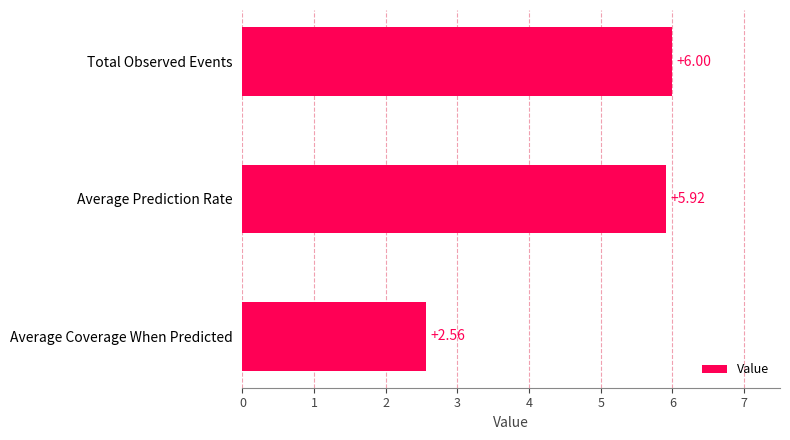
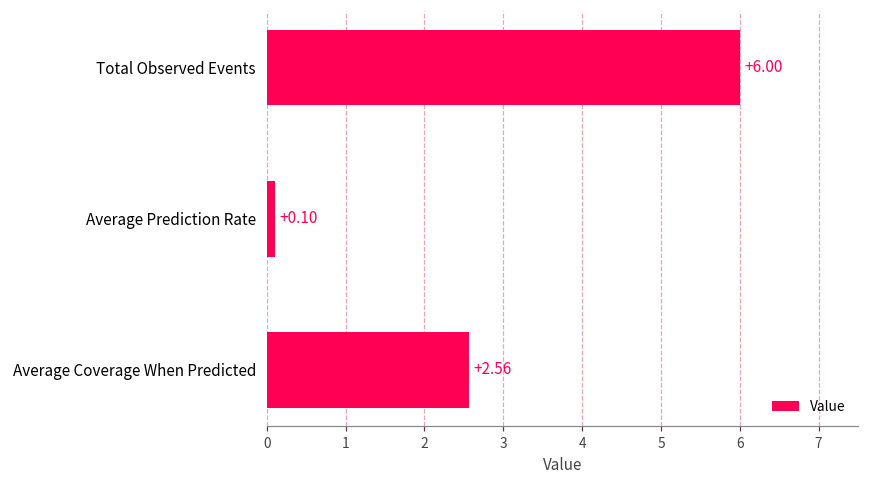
  {
    "Total Observed Events": "+6.00",
-   "Average Prediction Rate": "+5.92",
+   "Average Prediction Rate": "+0.10",
    "Average Coverage When Predicted": "+2.56"
  }
